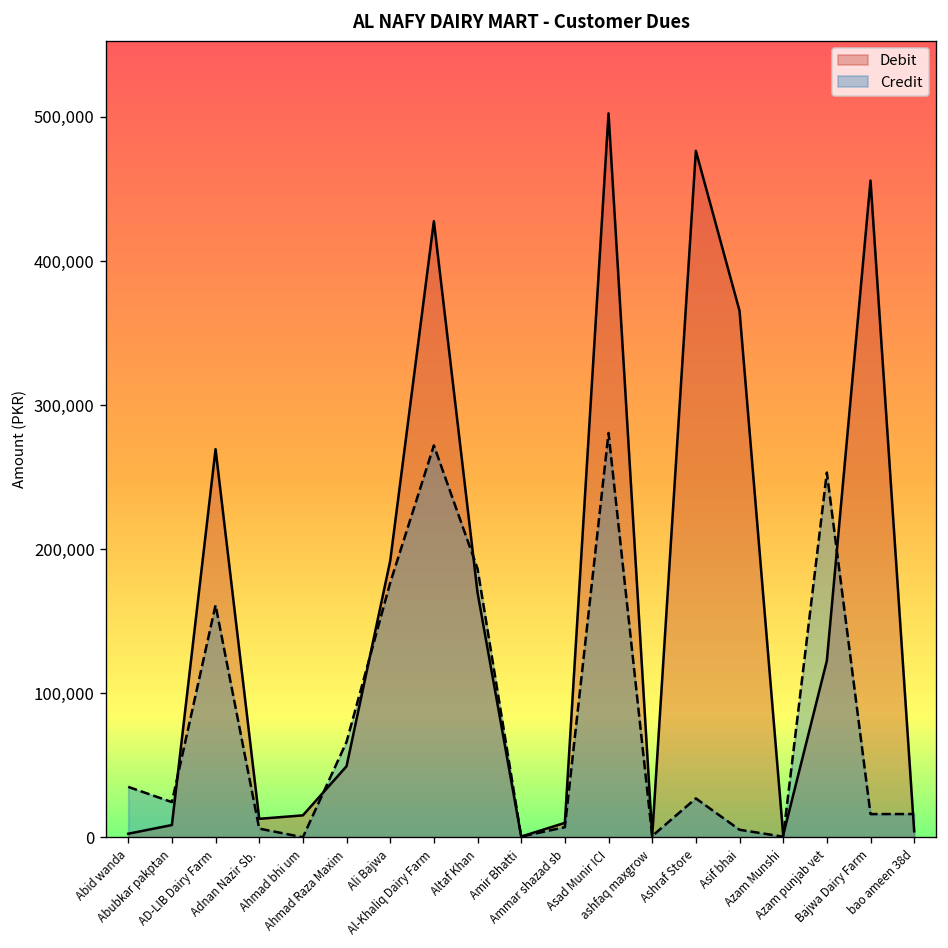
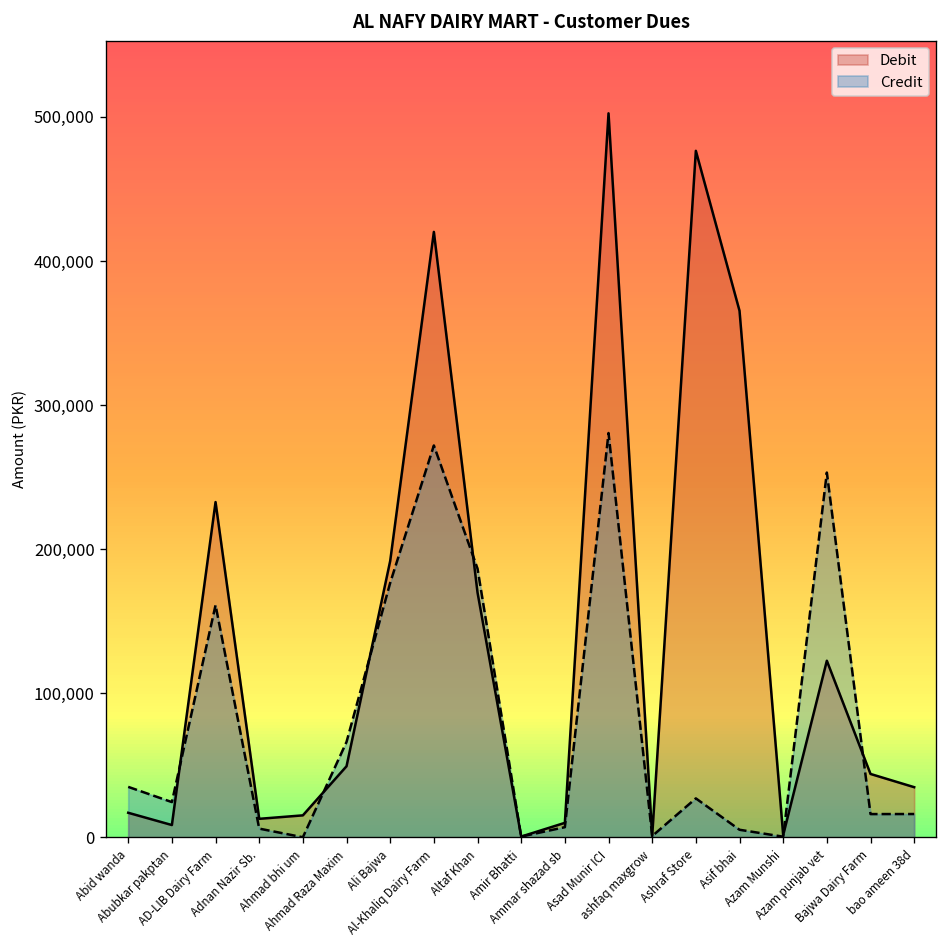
  {
    "Debit": {
-     "Abid wanda": "2,000",
+     "Abid wanda": "17,000",
      "Abubkar pakptan": "8,000",
-     "AD-LIB Dairy Farm": "269,000",
+     "AD-LIB Dairy Farm": "233,000",
      "Adnan Nazir Sb.": "13,000",
      "Ahmad bhi um": "15,000",
      "Ahmad Raza Maxim": "49,000",
      "Ali Bajwa": "192,000",
-     "Al-Khaliq Dairy Farm": "428,000",
+     "Al-Khaliq Dairy Farm": "420,000",
      "Altaf Khan": "170,000",
      "Ammar shazad sb": "10,000",
      "Asad Munir ICI": "503,000",
      "Ashraf Store": "476,000",
      "Asif bhai": "365,000",
      "Azam punjab vet": "123,000",
-     "Bajwa Dairy Farm": "456,000",
-     "bao ameen 38d": "4,000"
+     "Bajwa Dairy Farm": "44,000",
+     "bao ameen 38d": "35,000"
    },
    "Credit": {
      "Abid wanda": "35,000",
      "Abubkar pakptan": "24,000",
      "AD-LIB Dairy Farm": "161,000",
      "Adnan Nazir Sb.": "6,000",
      "Ahmad bhi um": "0",
      "Ahmad Raza Maxim": "66,000",
      "Ali Bajwa": "177,000",
      "Al-Khaliq Dairy Farm": "272,000",
      "Altaf Khan": "186,000",
      "Ammar shazad sb": "7,000",
      "Asad Munir ICI": "281,000",
      "Ashraf Store": "27,000",
      "Asif bhai": "5,000",
      "Azam punjab vet": "253,000",
      "Bajwa Dairy Farm": "16,000",
      "bao ameen 38d": "16,000"
    }
  }
